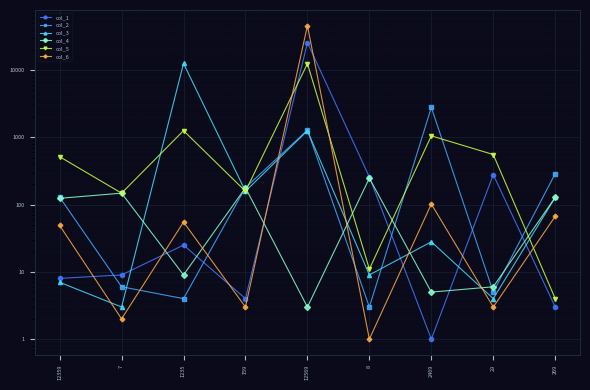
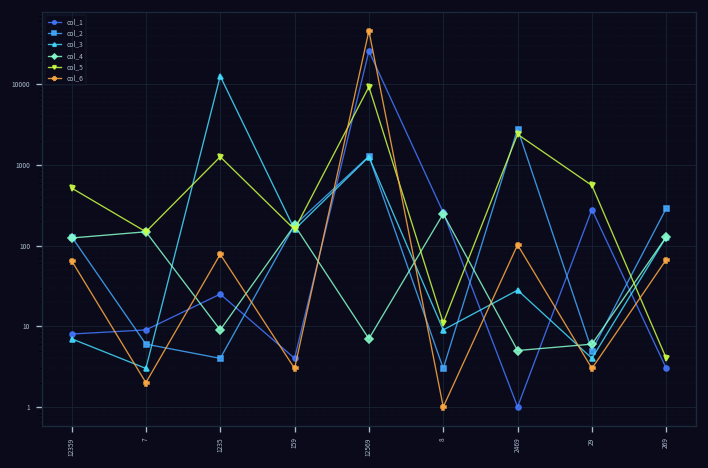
  {
    "col_4": {
      "1235": 9,
-     "12569": 3,
+     "12569": 7,
      "2469": 5,
      "29": 6
    },
    "col_5": {
      "12359": 500,
      "1235": 1300,
-     "12569": 12000,
+     "12569": 9000,
      "8": 11,
-     "2469": 1100,
+     "2469": 2400,
      "29": 600,
      "269": 4
    },
    "col_6": {
-     "12359": 50,
+     "12359": 70,
      "7": 2,
-     "1235": 60,
+     "1235": 80,
      "159": 3,
      "12569": 50000,
      "8": 1,
      "2469": 100,
      "29": 3,
      "269": 70
    }
  }
